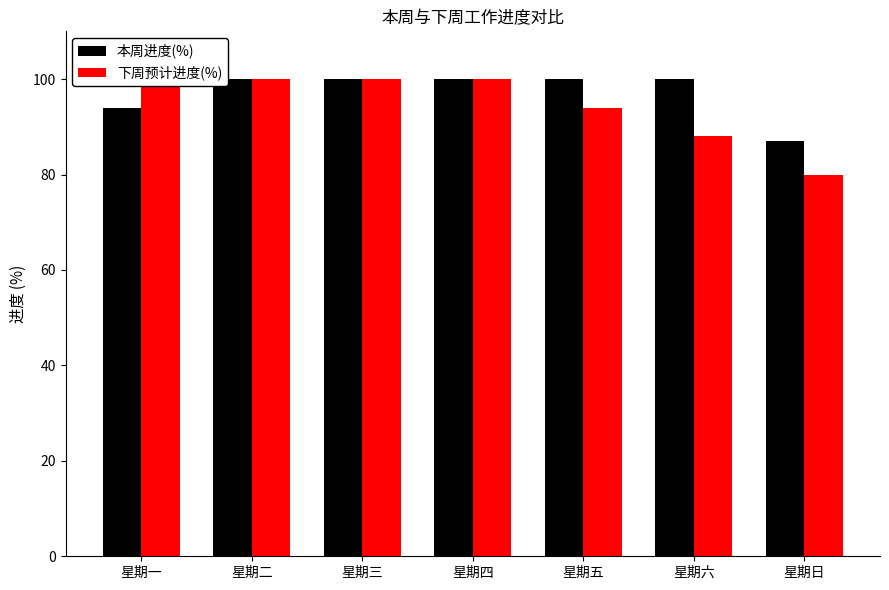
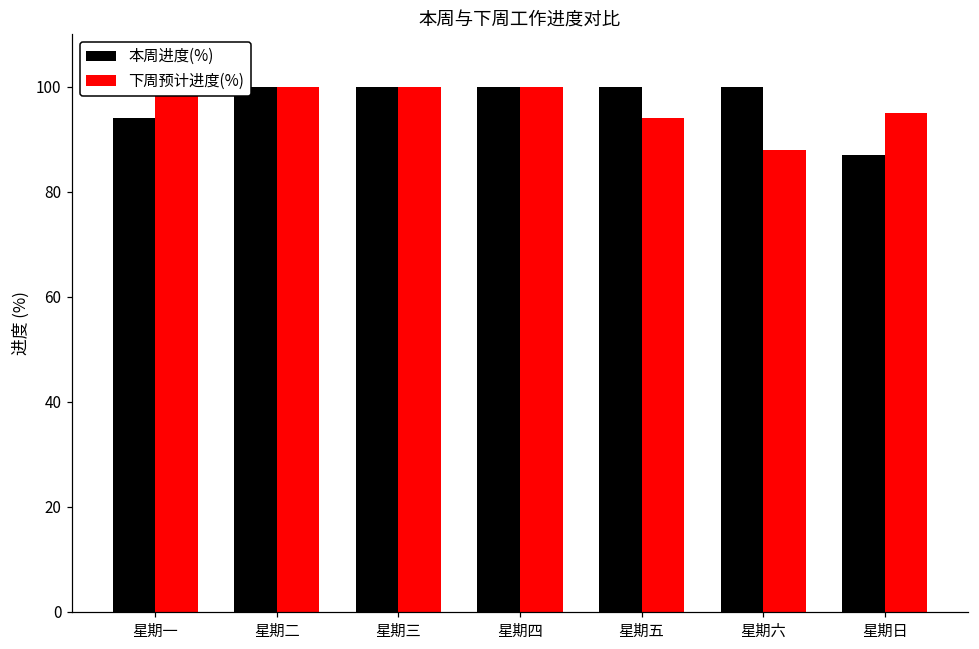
  {
    "本周进度(%)": {
      "星期一": 94,
      "星期二": 100,
      "星期三": 100,
      "星期四": 100,
      "星期五": 100,
      "星期六": 100,
      "星期日": 87
    },
    "下周预计进度(%)": {
      "星期二": 100,
      "星期三": 100,
      "星期四": 100,
      "星期五": 94,
      "星期六": 88,
-     "星期日": 80
+     "星期日": 95
    }
  }
